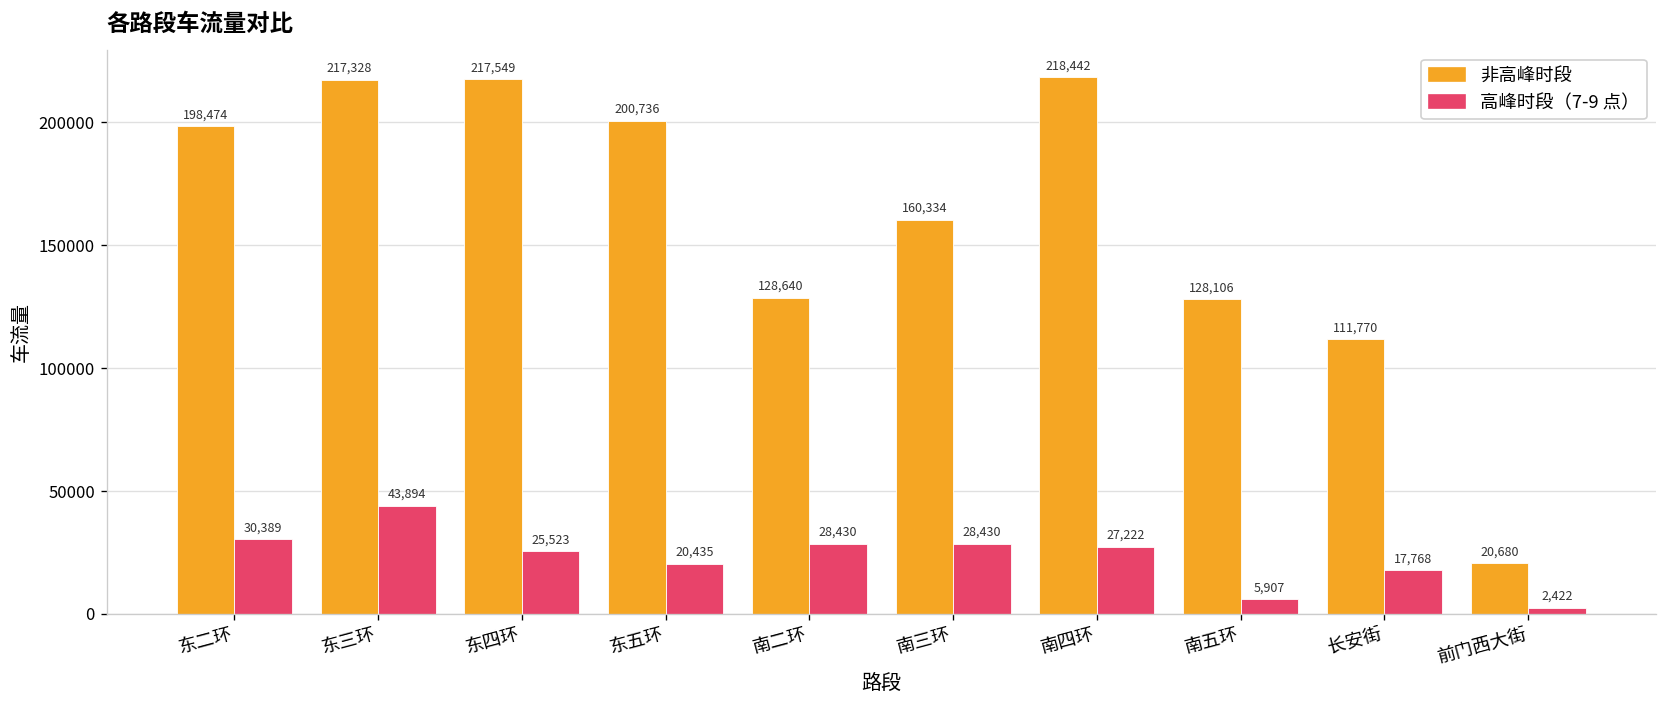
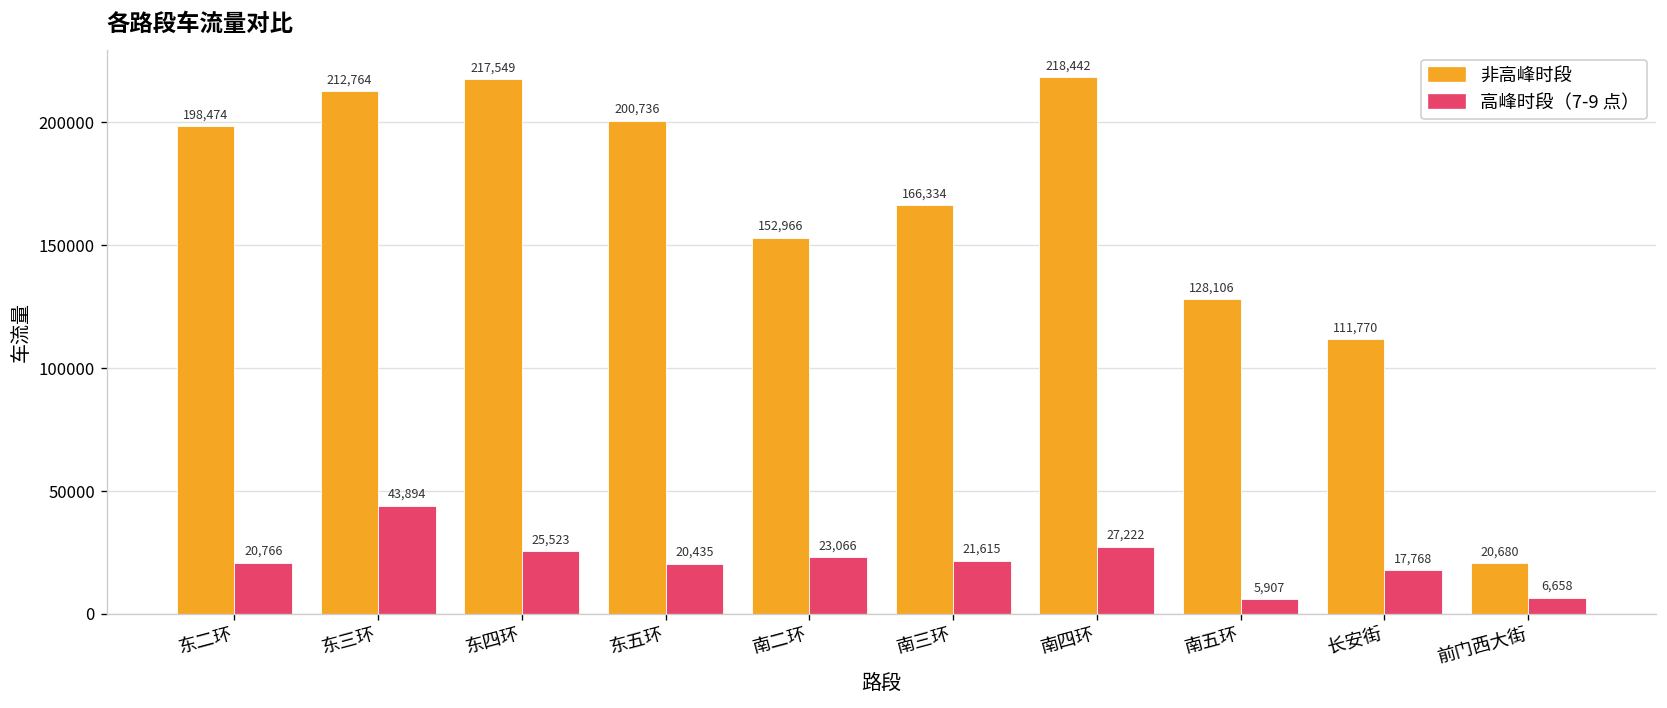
  {
    "非高峰时段": {
      "东二环": "198,474",
-     "东三环": "217,328",
+     "东三环": "212,764",
      "东四环": "217,549",
      "东五环": "200,736",
-     "南二环": "128,640",
-     "南三环": "160,334",
+     "南二环": "152,966",
+     "南三环": "166,334",
      "南四环": "218,442",
      "南五环": "128,106",
      "长安街": "111,770",
      "前门西大街": "20,680"
    },
    "高峰时段（7-9 点）": {
-     "东二环": "30,389",
+     "东二环": "20,766",
      "东三环": "43,894",
      "东四环": "25,523",
      "东五环": "20,435",
-     "南二环": "28,430",
-     "南三环": "28,430",
+     "南二环": "23,066",
+     "南三环": "21,615",
      "南四环": "27,222",
      "南五环": "5,907",
      "长安街": "17,768",
-     "前门西大街": "2,422"
+     "前门西大街": "6,658"
    }
  }
